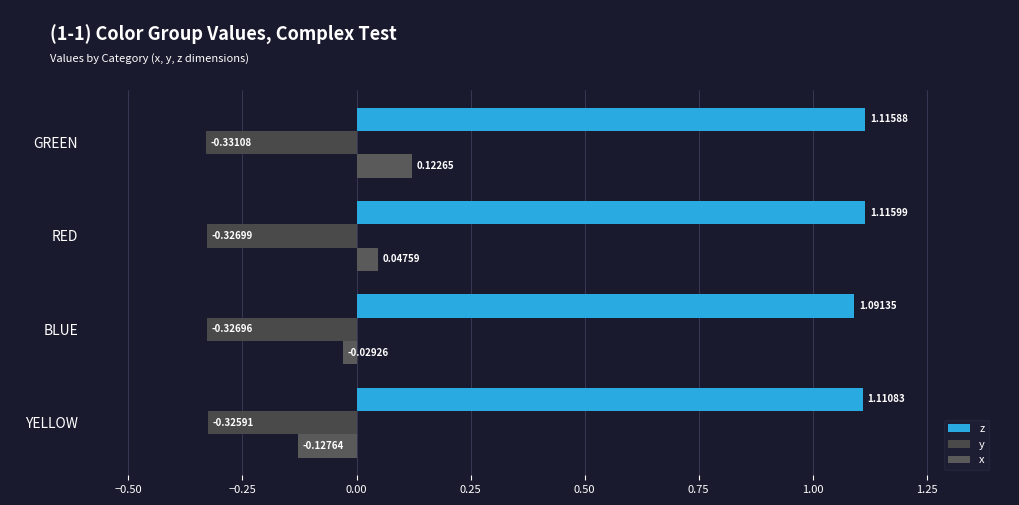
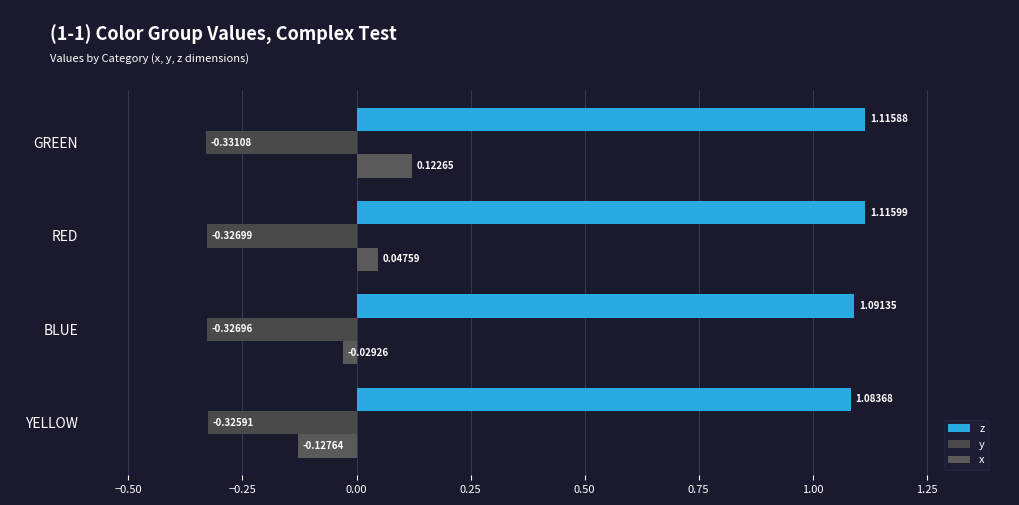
  {
    "z": {
      "GREEN": 1.11588,
      "RED": 1.11599,
      "BLUE": 1.09135,
-     "YELLOW": 1.11083
+     "YELLOW": 1.08368
    }
  }
